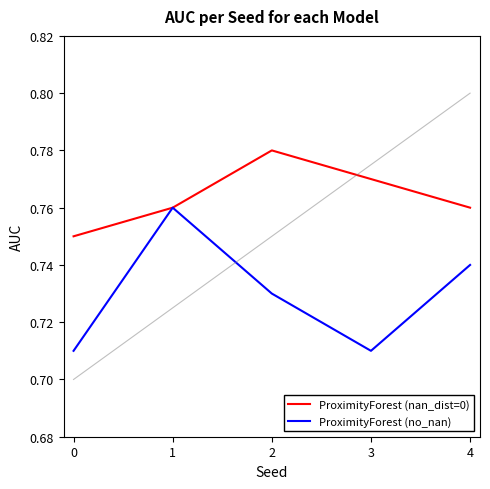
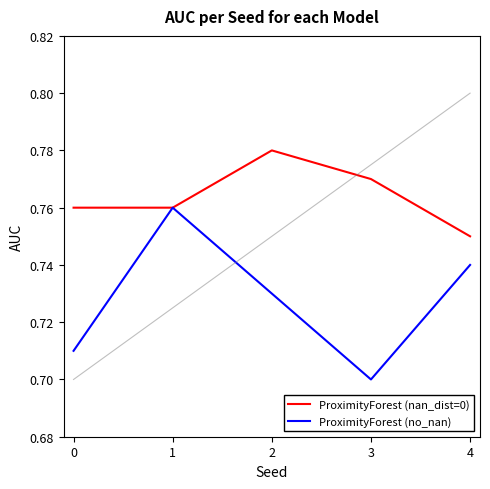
  {
    "ProximityForest (nan_dist=0)": {
-     "0": 0.75,
+     "0": 0.76,
      "2": 0.78,
      "3": 0.77,
-     "4": 0.76
+     "4": 0.75
    },
    "ProximityForest (no_nan)": {
      "0": 0.71,
      "2": 0.73,
-     "3": 0.71,
+     "3": 0.70,
      "4": 0.74
    }
  }
